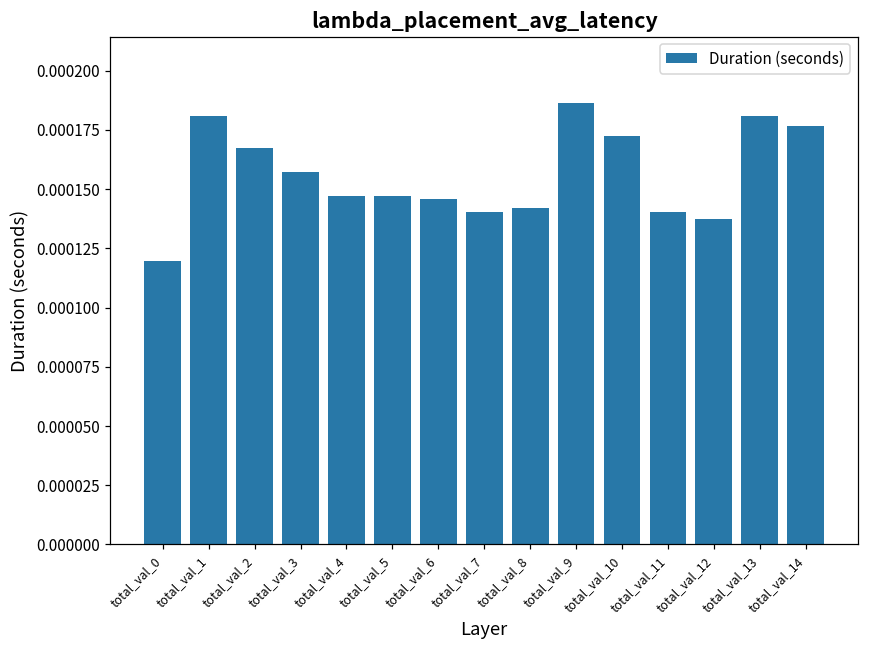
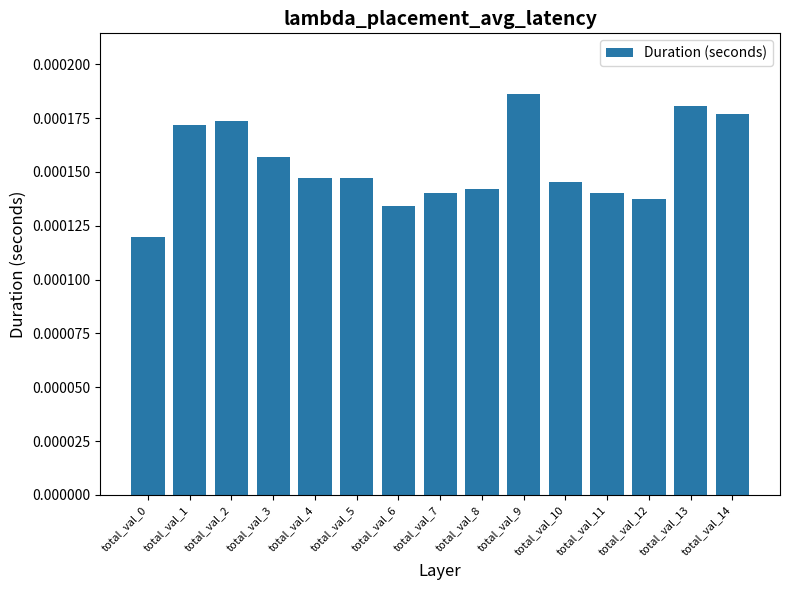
  {
    "total_val_0": 0.000120,
-   "total_val_1": 0.000181,
-   "total_val_2": 0.000167,
+   "total_val_1": 0.000172,
+   "total_val_2": 0.000174,
    "total_val_3": 0.000157,
    "total_val_4": 0.000147,
    "total_val_5": 0.000147,
-   "total_val_6": 0.000146,
+   "total_val_6": 0.000134,
    "total_val_7": 0.000140,
    "total_val_8": 0.000142,
    "total_val_9": 0.000186,
-   "total_val_10": 0.000173,
+   "total_val_10": 0.000145,
    "total_val_11": 0.000140,
    "total_val_12": 0.000138,
    "total_val_13": 0.000181,
    "total_val_14": 0.000177
  }
